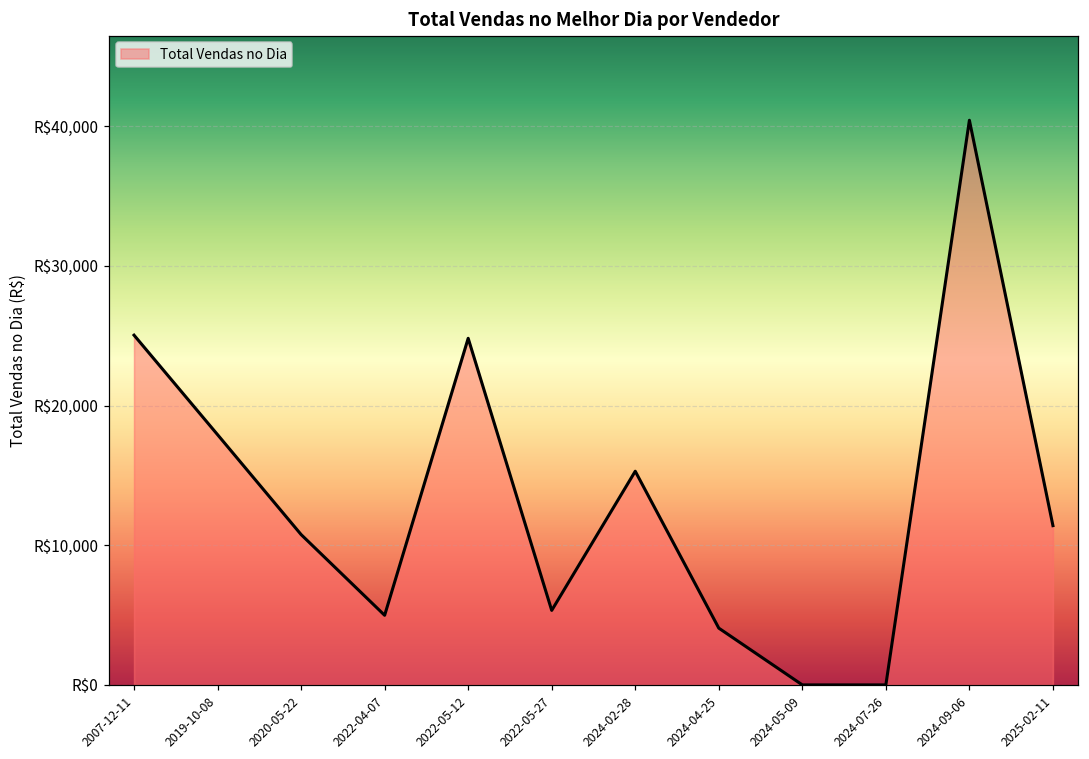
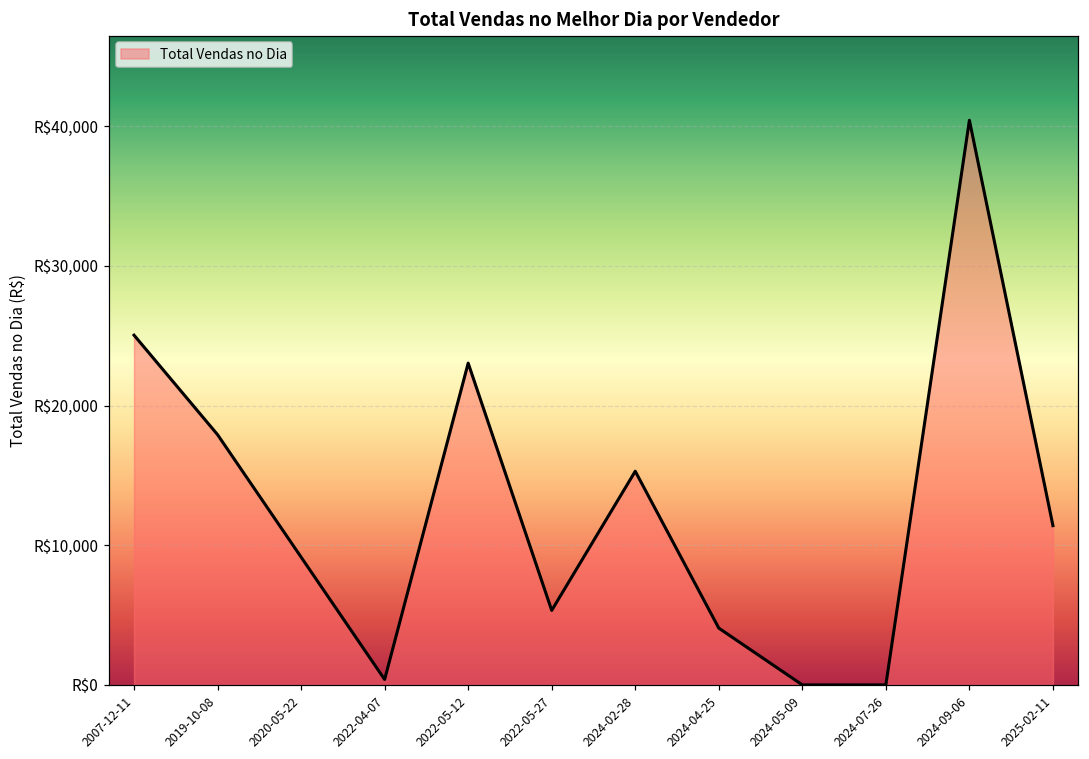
  {
    "2007-12-11": "R$25,000",
    "2019-10-08": "R$17,900",
-   "2020-05-22": "R$10,800",
-   "2022-04-07": "R$5,000",
-   "2022-05-12": "R$24,800",
+   "2020-05-22": "R$9,100",
+   "2022-04-07": "R$400",
+   "2022-05-12": "R$23,000",
    "2022-05-27": "R$5,300",
    "2024-02-28": "R$15,300",
    "2024-04-25": "R$4,100",
    "2024-05-09": "R$0",
    "2024-07-26": "R$0",
    "2024-09-06": "R$40,400",
    "2025-02-11": "R$11,400"
  }
